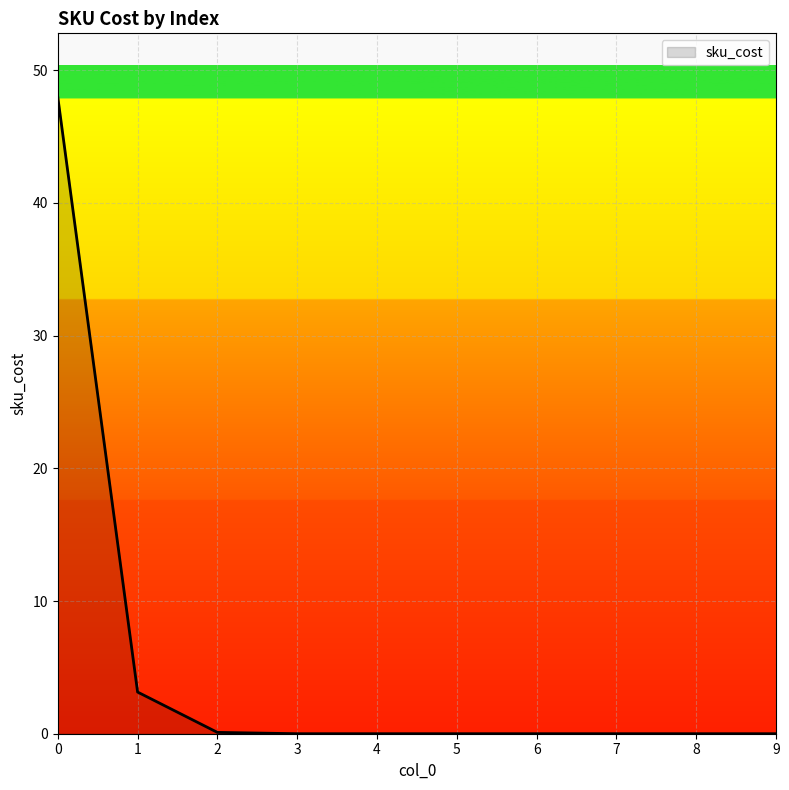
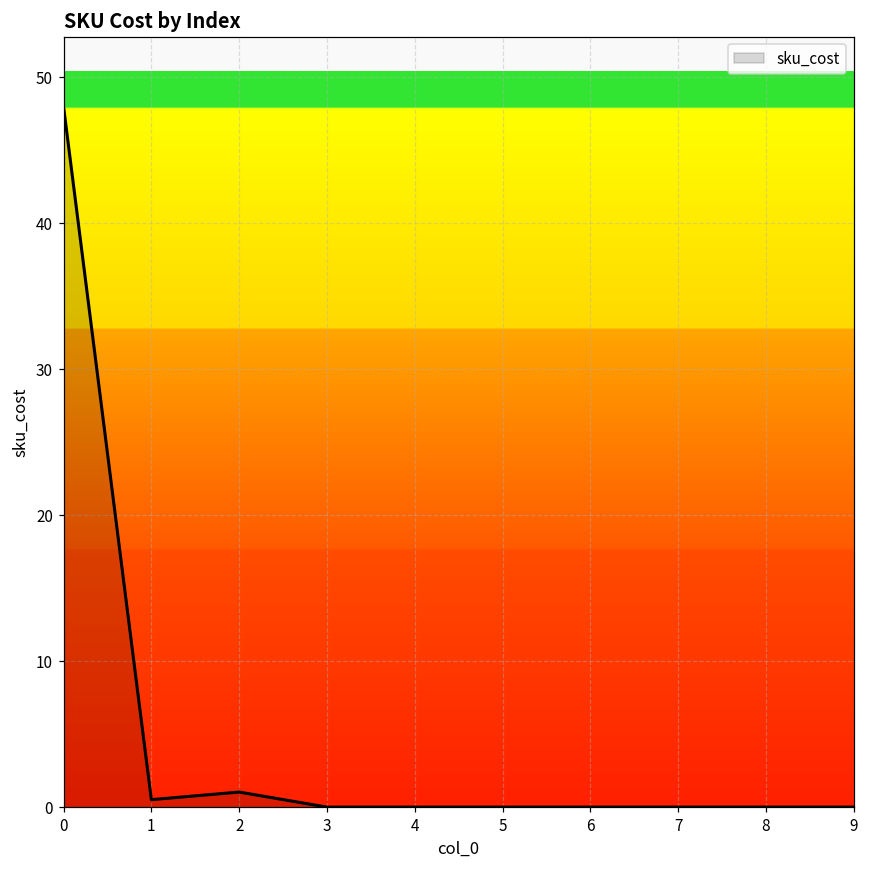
  {
    "0": 48.0,
-   "1": 3.1,
-   "2": 0.1,
+   "1": 0.5,
+   "2": 1.0,
    "3": 0.0,
    "4": 0.0,
    "5": 0.0,
    "6": 0.0,
    "7": 0.0,
    "8": 0.0,
    "9": 0.0
  }
